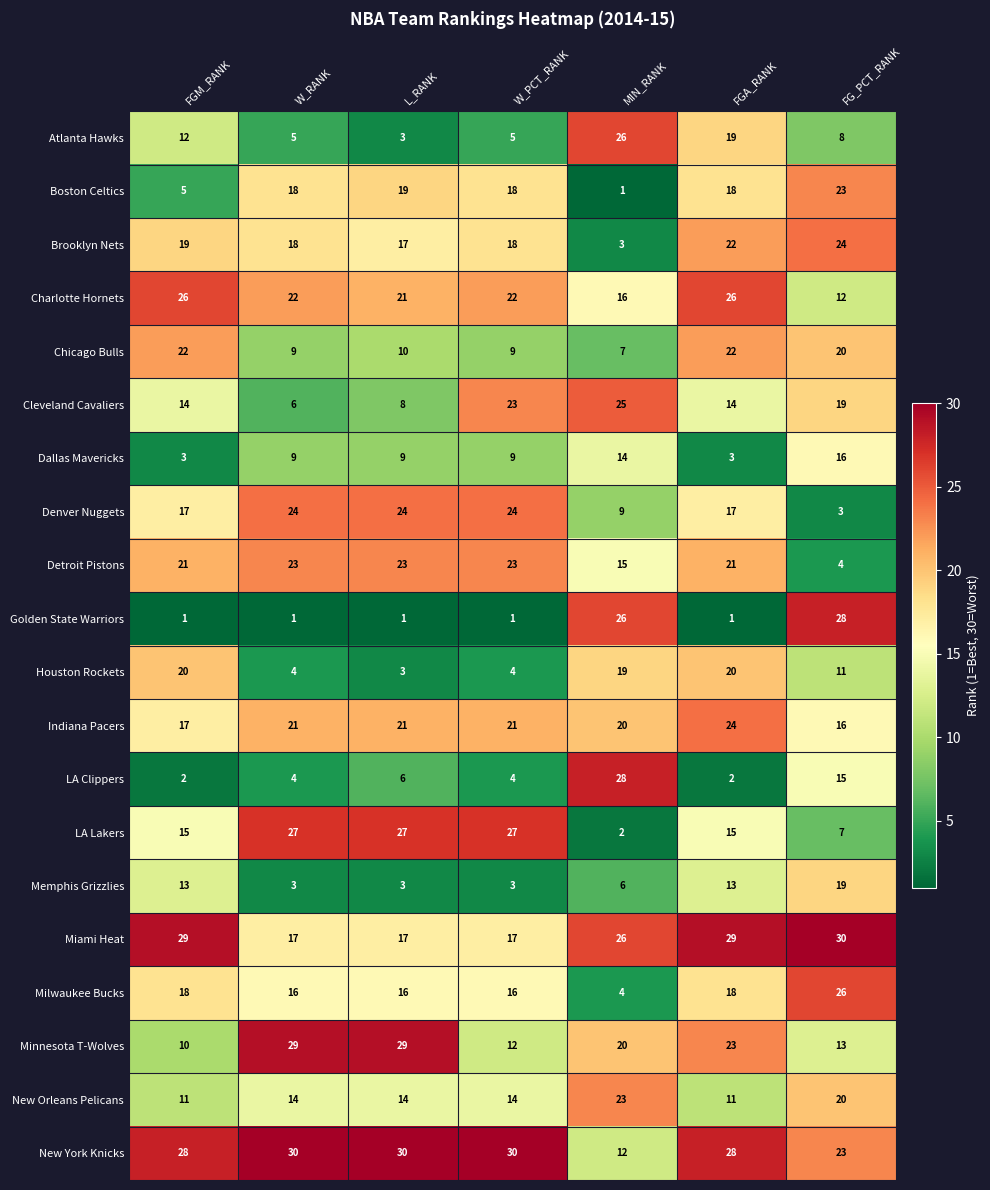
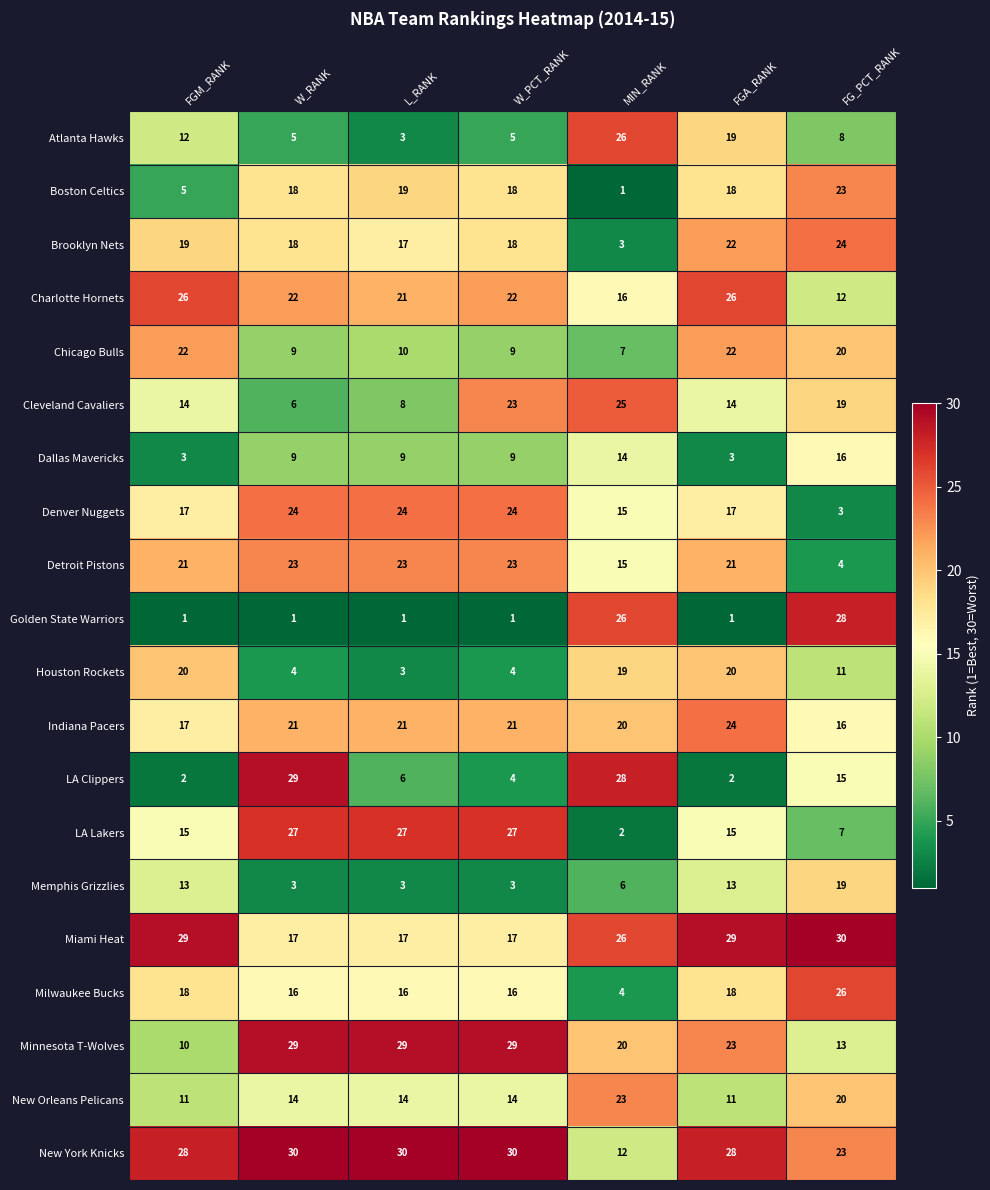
  {
    "Atlanta Hawks": {
      "FGM_RANK": 12,
      "W_RANK": 5,
      "L_RANK": 3,
      "W_PCT_RANK": 5,
      "MIN_RANK": 26,
      "FGA_RANK": 19,
      "FG_PCT_RANK": 8
    },
    "Boston Celtics": {
      "FGM_RANK": 5,
      "W_RANK": 18,
      "L_RANK": 19,
      "W_PCT_RANK": 18,
      "MIN_RANK": 1,
      "FGA_RANK": 18,
      "FG_PCT_RANK": 23
    },
    "Brooklyn Nets": {
      "FGM_RANK": 19,
      "W_RANK": 18,
      "L_RANK": 17,
      "W_PCT_RANK": 18,
      "MIN_RANK": 3,
      "FGA_RANK": 22,
      "FG_PCT_RANK": 24
    },
    "Charlotte Hornets": {
      "FGM_RANK": 26,
      "W_RANK": 22,
      "L_RANK": 21,
      "W_PCT_RANK": 22,
      "MIN_RANK": 16,
      "FGA_RANK": 26,
      "FG_PCT_RANK": 12
    },
    "Chicago Bulls": {
      "FGM_RANK": 22,
      "W_RANK": 9,
      "L_RANK": 10,
      "W_PCT_RANK": 9,
      "MIN_RANK": 7,
      "FGA_RANK": 22,
      "FG_PCT_RANK": 20
    },
    "Cleveland Cavaliers": {
      "FGM_RANK": 14,
      "W_RANK": 6,
      "L_RANK": 8,
      "W_PCT_RANK": 23,
      "MIN_RANK": 25,
      "FGA_RANK": 14,
      "FG_PCT_RANK": 19
    },
    "Dallas Mavericks": {
      "FGM_RANK": 3,
      "W_RANK": 9,
      "L_RANK": 9,
      "W_PCT_RANK": 9,
      "MIN_RANK": 14,
      "FGA_RANK": 3,
      "FG_PCT_RANK": 16
    },
    "Denver Nuggets": {
      "FGM_RANK": 17,
      "W_RANK": 24,
      "L_RANK": 24,
      "W_PCT_RANK": 24,
-     "MIN_RANK": 9,
+     "MIN_RANK": 15,
      "FGA_RANK": 17,
      "FG_PCT_RANK": 3
    },
    "Detroit Pistons": {
      "FGM_RANK": 21,
      "W_RANK": 23,
      "L_RANK": 23,
      "W_PCT_RANK": 23,
      "MIN_RANK": 15,
      "FGA_RANK": 21,
      "FG_PCT_RANK": 4
    },
    "Golden State Warriors": {
      "FGM_RANK": 1,
      "W_RANK": 1,
      "L_RANK": 1,
      "W_PCT_RANK": 1,
      "MIN_RANK": 26,
      "FGA_RANK": 1,
      "FG_PCT_RANK": 28
    },
    "Houston Rockets": {
      "FGM_RANK": 20,
      "W_RANK": 4,
      "L_RANK": 3,
      "W_PCT_RANK": 4,
      "MIN_RANK": 19,
      "FGA_RANK": 20,
      "FG_PCT_RANK": 11
    },
    "Indiana Pacers": {
      "FGM_RANK": 17,
      "W_RANK": 21,
      "L_RANK": 21,
      "W_PCT_RANK": 21,
      "MIN_RANK": 20,
      "FGA_RANK": 24,
      "FG_PCT_RANK": 16
    },
    "LA Clippers": {
      "FGM_RANK": 2,
-     "W_RANK": 4,
+     "W_RANK": 29,
      "L_RANK": 6,
      "W_PCT_RANK": 4,
      "MIN_RANK": 28,
      "FGA_RANK": 2,
      "FG_PCT_RANK": 15
    },
    "LA Lakers": {
      "FGM_RANK": 15,
      "W_RANK": 27,
      "L_RANK": 27,
      "W_PCT_RANK": 27,
      "MIN_RANK": 2,
      "FGA_RANK": 15,
      "FG_PCT_RANK": 7
    },
    "Memphis Grizzlies": {
      "FGM_RANK": 13,
      "W_RANK": 3,
      "L_RANK": 3,
      "W_PCT_RANK": 3,
      "MIN_RANK": 6,
      "FGA_RANK": 13,
      "FG_PCT_RANK": 19
    },
    "Miami Heat": {
      "FGM_RANK": 29,
      "W_RANK": 17,
      "L_RANK": 17,
      "W_PCT_RANK": 17,
      "MIN_RANK": 26,
      "FGA_RANK": 29,
      "FG_PCT_RANK": 30
    },
    "Milwaukee Bucks": {
      "FGM_RANK": 18,
      "W_RANK": 16,
      "L_RANK": 16,
      "W_PCT_RANK": 16,
      "MIN_RANK": 4,
      "FGA_RANK": 18,
      "FG_PCT_RANK": 26
    },
    "Minnesota T-Wolves": {
      "FGM_RANK": 10,
      "W_RANK": 29,
      "L_RANK": 29,
-     "W_PCT_RANK": 12,
+     "W_PCT_RANK": 29,
      "MIN_RANK": 20,
      "FGA_RANK": 23,
      "FG_PCT_RANK": 13
    },
    "New Orleans Pelicans": {
      "FGM_RANK": 11,
      "W_RANK": 14,
      "L_RANK": 14,
      "W_PCT_RANK": 14,
      "MIN_RANK": 23,
      "FGA_RANK": 11,
      "FG_PCT_RANK": 20
    },
    "New York Knicks": {
      "FGM_RANK": 28,
      "W_RANK": 30,
      "L_RANK": 30,
      "W_PCT_RANK": 30,
      "MIN_RANK": 12,
      "FGA_RANK": 28,
      "FG_PCT_RANK": 23
    }
  }
